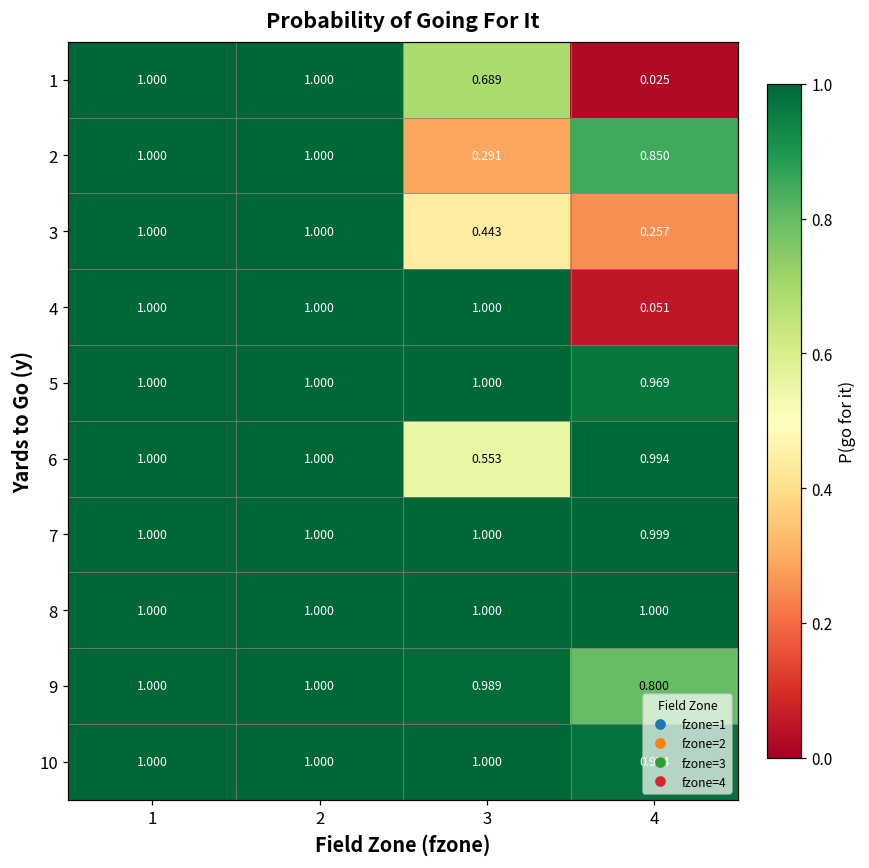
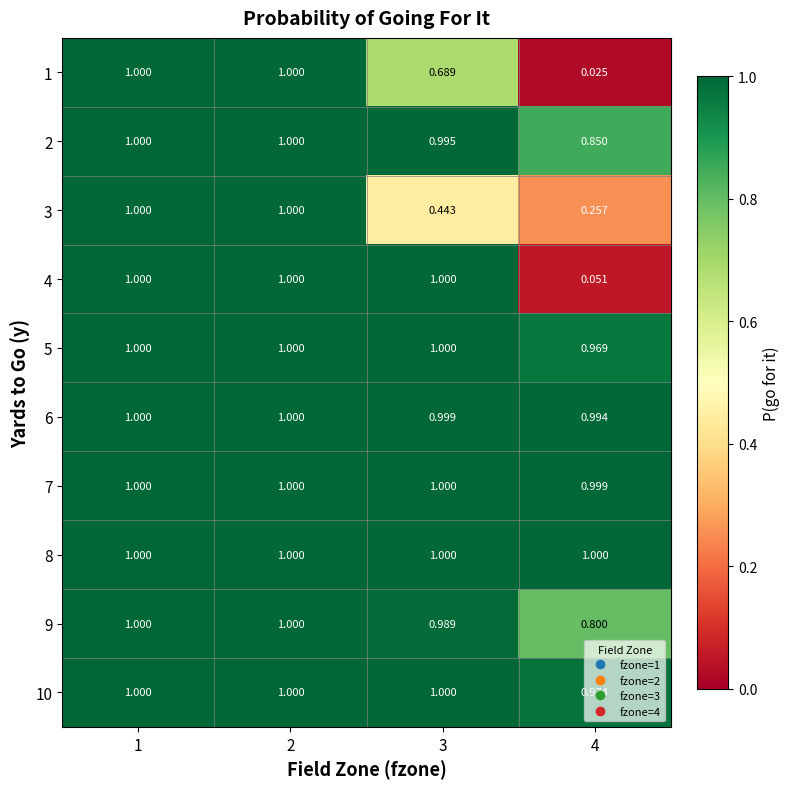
  {
    "1": {
      "1": 1.000,
      "2": 1.000,
      "3": 0.689,
      "4": 0.025
    },
    "2": {
      "1": 1.000,
      "2": 1.000,
-     "3": 0.291,
+     "3": 0.995,
      "4": 0.850
    },
    "3": {
      "1": 1.000,
      "2": 1.000,
      "3": 0.443,
      "4": 0.257
    },
    "4": {
      "1": 1.000,
      "2": 1.000,
      "3": 1.000,
      "4": 0.051
    },
    "5": {
      "1": 1.000,
      "2": 1.000,
      "3": 1.000,
      "4": 0.969
    },
    "6": {
      "1": 1.000,
      "2": 1.000,
-     "3": 0.553,
+     "3": 0.999,
      "4": 0.994
    },
    "7": {
      "1": 1.000,
      "2": 1.000,
      "3": 1.000,
      "4": 0.999
    },
    "8": {
      "1": 1.000,
      "2": 1.000,
      "3": 1.000,
      "4": 1.000
    },
    "9": {
      "1": 1.000,
      "2": 1.000,
      "3": 0.989,
      "4": 0.800
    },
    "10": {
      "1": 1.000,
      "2": 1.000,
      "3": 1.000
    }
  }
